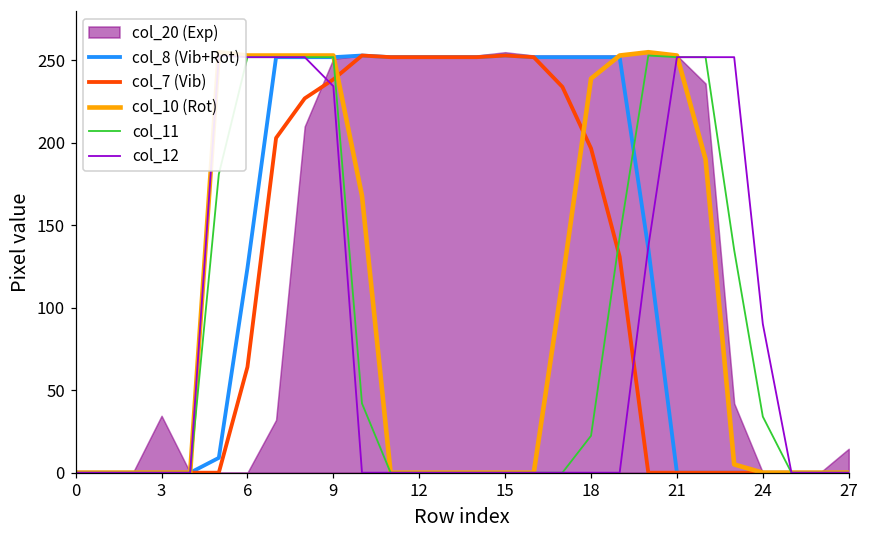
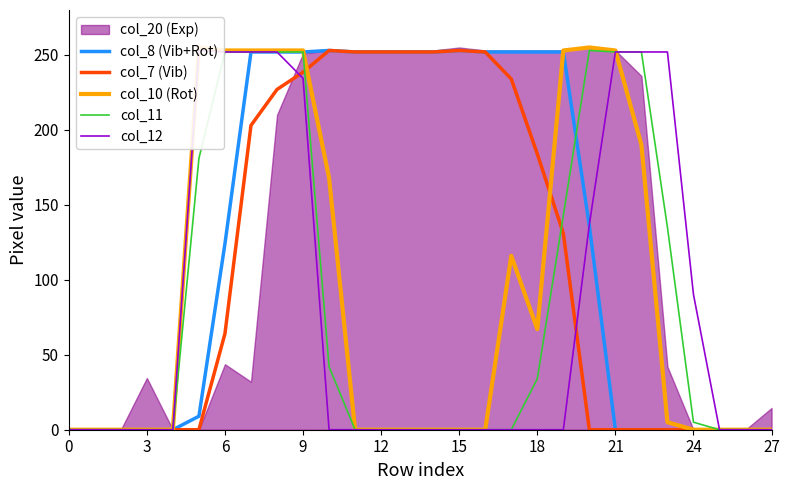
  {
    "col_20 (Exp)": {
      "3": 35,
-     "6": 0,
+     "6": 44,
      "15": 255,
      "27": 15
    },
    "col_8 (Vib+Rot)": {
      "6": 124
    },
    "col_7 (Vib)": {
      "6": 64,
      "9": 239,
-     "18": 197
+     "18": 184
    },
    "col_10 (Rot)": {
-     "18": 239
+     "18": 67
    },
    "col_11": {
-     "18": 22,
-     "24": 34
+     "18": 34,
+     "24": 5
    },
    "col_12": {
      "9": 234,
      "18": 0,
      "24": 90
    }
  }
